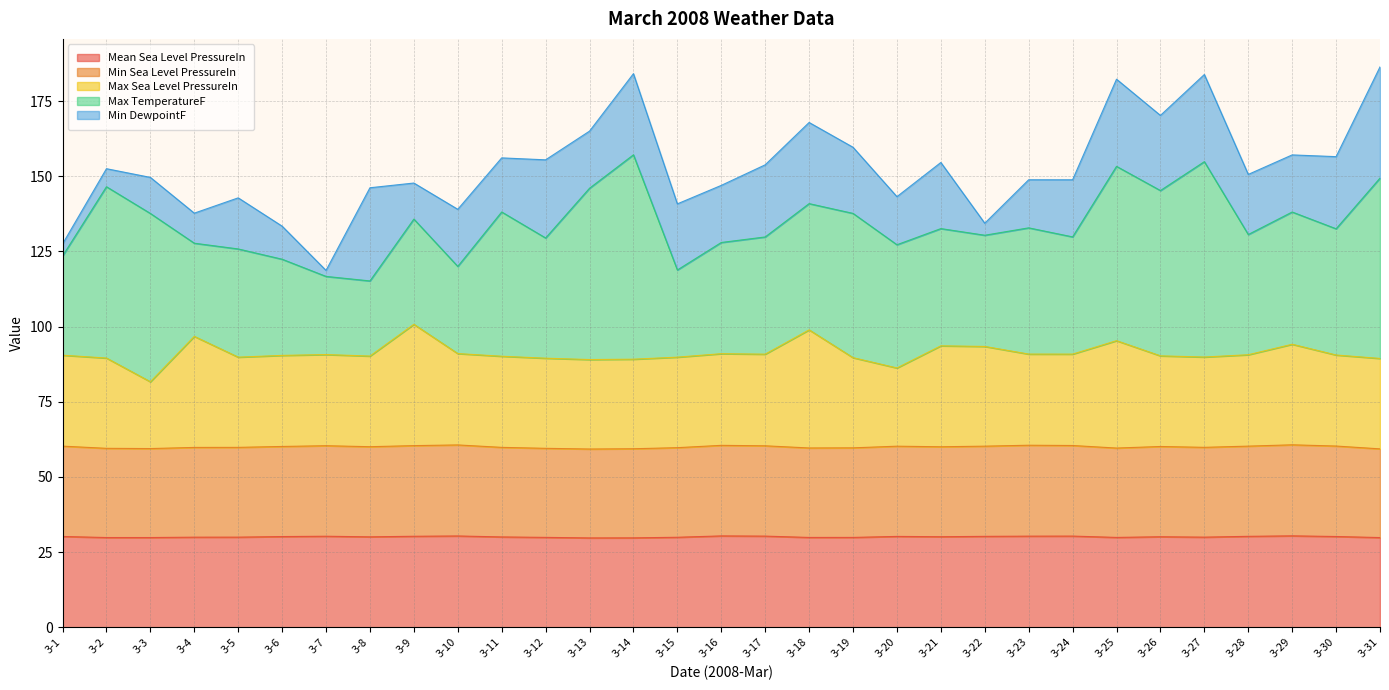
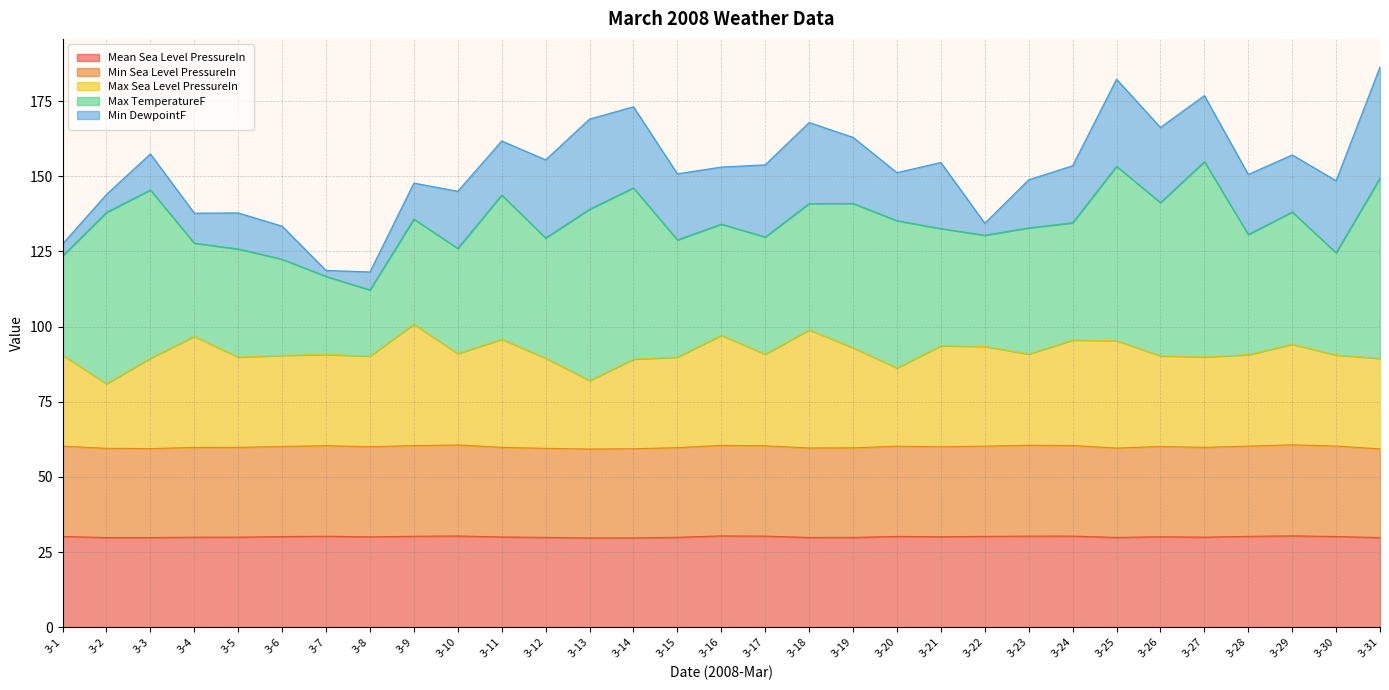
  {
    "Max Sea Level PressureIn": {
      "3-1": 30,
-     "3-2": 30,
-     "3-3": 22,
+     "3-2": 21,
+     "3-3": 30,
      "3-4": 37,
      "3-5": 30,
      "3-6": 30,
      "3-7": 30,
      "3-8": 30,
      "3-9": 40,
      "3-10": 30,
-     "3-11": 30,
+     "3-11": 36,
      "3-12": 30,
-     "3-13": 30,
+     "3-13": 23,
      "3-14": 30,
      "3-15": 30,
-     "3-16": 31,
+     "3-16": 37,
      "3-17": 30,
      "3-18": 39,
-     "3-19": 30,
+     "3-19": 33,
      "3-20": 26,
      "3-21": 34,
      "3-22": 33,
      "3-23": 30,
-     "3-24": 30,
+     "3-24": 35,
      "3-25": 36,
      "3-26": 30,
      "3-27": 30,
      "3-28": 30,
      "3-29": 33,
      "3-30": 30,
      "3-31": 30
    },
    "Max TemperatureF": {
      "3-1": 33,
      "3-2": 57,
      "3-3": 56,
      "3-4": 31,
      "3-5": 36,
      "3-6": 32,
      "3-7": 26,
-     "3-8": 25,
+     "3-8": 22,
      "3-9": 35,
-     "3-10": 29,
+     "3-10": 35,
      "3-11": 48,
      "3-12": 40,
      "3-13": 57,
-     "3-14": 68,
-     "3-15": 29,
+     "3-14": 57,
+     "3-15": 39,
      "3-16": 37,
      "3-17": 39,
      "3-18": 42,
      "3-19": 48,
-     "3-20": 41,
+     "3-20": 49,
      "3-21": 39,
      "3-22": 37,
      "3-23": 42,
      "3-24": 39,
      "3-25": 58,
-     "3-26": 55,
+     "3-26": 51,
      "3-27": 65,
      "3-28": 40,
      "3-29": 44,
-     "3-30": 42,
+     "3-30": 34,
      "3-31": 60
    },
    "Min DewpointF": {
      "3-1": 4,
      "3-2": 6,
      "3-3": 12,
      "3-4": 10,
-     "3-5": 17,
+     "3-5": 12,
      "3-6": 11,
      "3-7": 2,
-     "3-8": 31,
+     "3-8": 6,
      "3-9": 12,
      "3-10": 19,
      "3-11": 18,
      "3-12": 26,
-     "3-13": 19,
+     "3-13": 30,
      "3-14": 27,
      "3-15": 22,
      "3-16": 19,
      "3-17": 24,
      "3-18": 27,
      "3-19": 22,
      "3-20": 16,
      "3-21": 22,
      "3-22": 4,
      "3-23": 16,
      "3-24": 19,
      "3-25": 29,
      "3-26": 25,
-     "3-27": 29,
+     "3-27": 22,
      "3-28": 20,
      "3-29": 19,
      "3-30": 24,
      "3-31": 37
    }
  }
